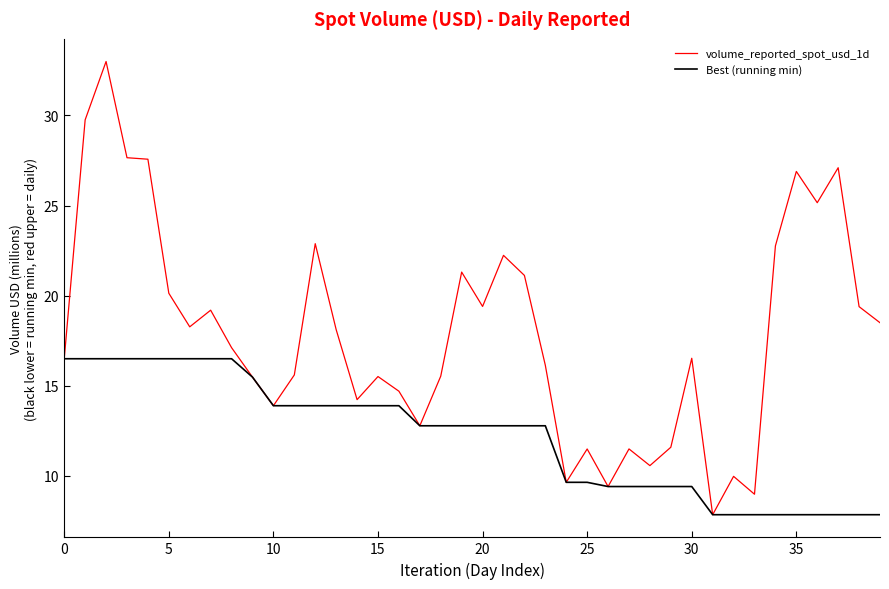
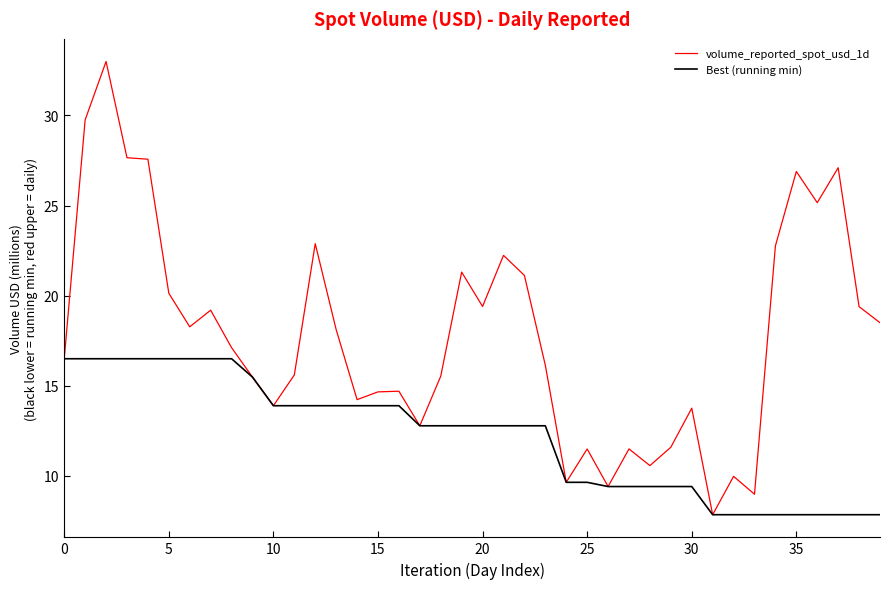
  {
    "volume_reported_spot_usd_1d": {
      "5": 20.1,
-     "15": 15.5,
+     "15": 14.7,
      "20": 19.4,
      "25": 11.5,
-     "30": 16.5,
+     "30": 13.8,
      "35": 26.9
    },
    "Best (running min)": {
      "5": 16.5,
      "15": 13.9,
      "20": 12.8,
      "25": 9.6,
      "30": 9.4,
      "35": 7.8
    }
  }
